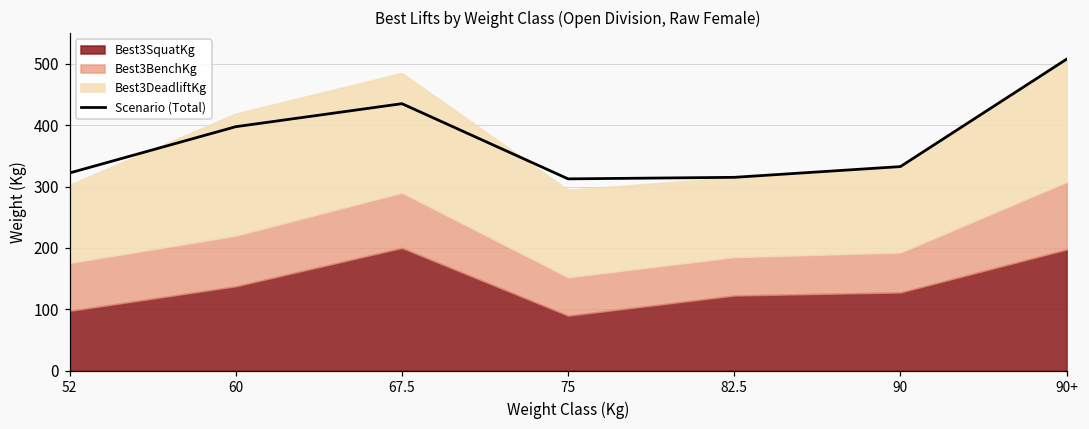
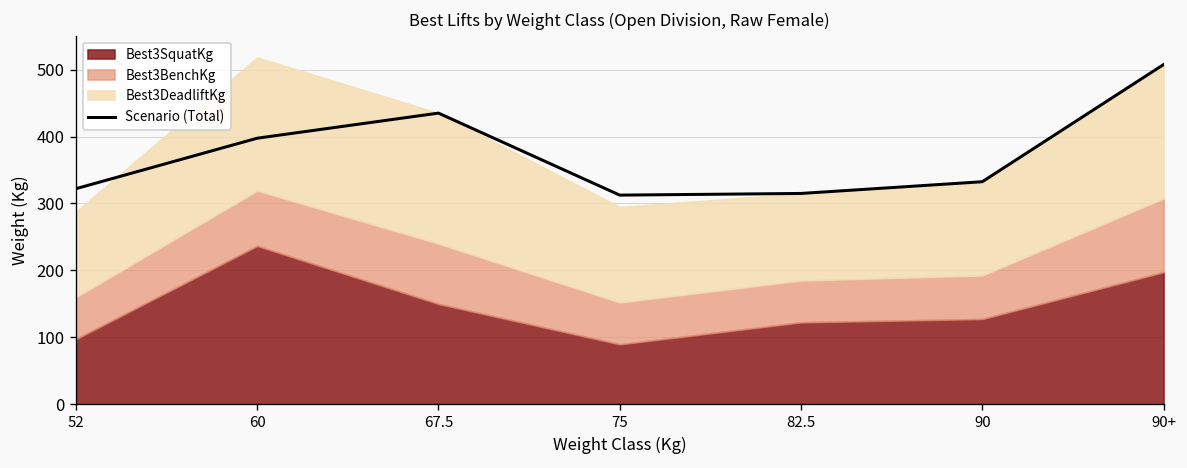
  {
    "Scenario (Total)": {
      "52": 320,
      "60": 400,
      "75": 310
    },
    "Best3SquatKg": {
      "52": 100,
-     "60": 140,
-     "67.5": 200,
+     "60": 240,
+     "67.5": 150,
      "75": 90,
      "82.5": 120,
      "90": 130,
      "90+": 200
    },
    "Best3BenchKg": {
-     "52": 80,
+     "52": 60,
      "60": 80,
      "67.5": 90,
      "75": 60,
      "82.5": 60,
      "90": 70,
      "90+": 110
    },
    "Best3DeadliftKg": {
      "52": 130,
      "60": 200,
      "75": 140
    }
  }
